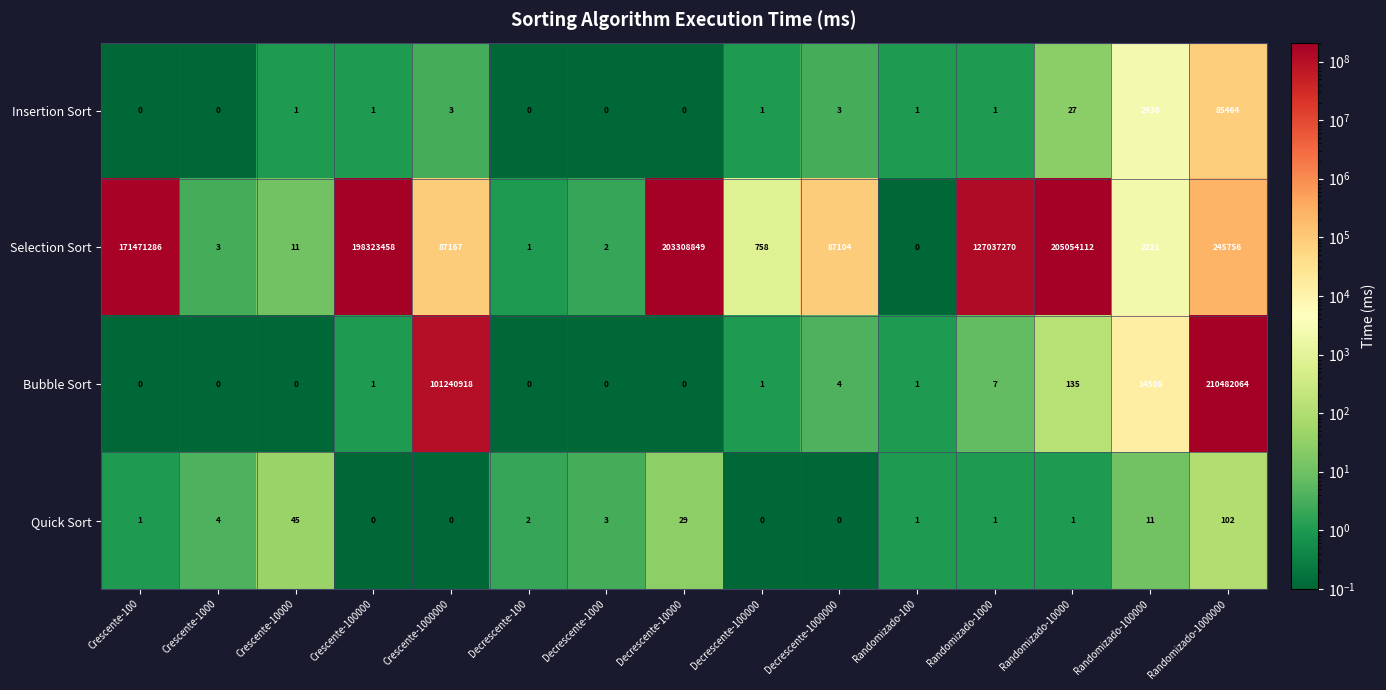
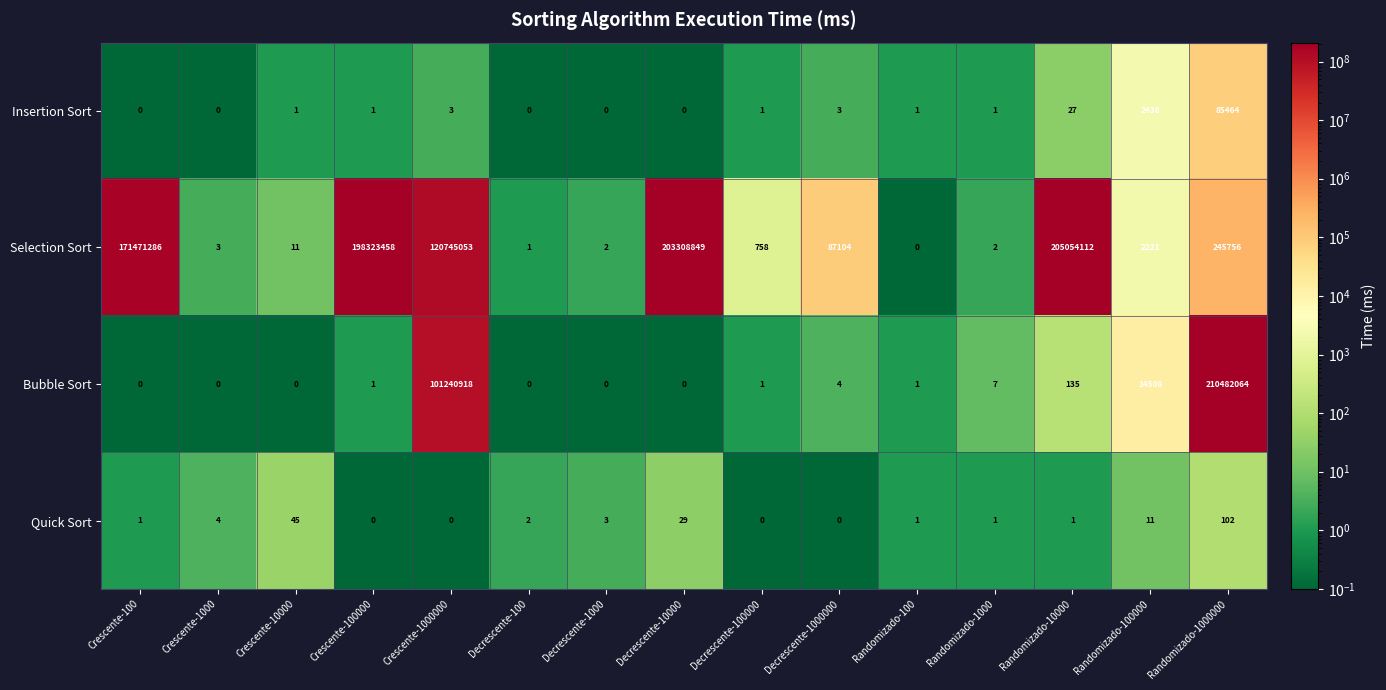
  {
    "Insertion Sort": {
      "Crescente-100": 0,
      "Crescente-1000": 0,
      "Crescente-10000": 1,
      "Crescente-100000": 1,
      "Crescente-1000000": 3,
      "Decrescente-100": 0,
      "Decrescente-1000": 0,
      "Decrescente-10000": 0,
      "Decrescente-100000": 1,
      "Decrescente-1000000": 3,
      "Randomizado-100": 1,
      "Randomizado-1000": 1,
      "Randomizado-10000": 27,
      "Randomizado-100000": 2438,
      "Randomizado-1000000": 85464
    },
    "Selection Sort": {
      "Crescente-100": 171471286,
      "Crescente-1000": 3,
      "Crescente-10000": 11,
      "Crescente-100000": 198323458,
-     "Crescente-1000000": 87167,
+     "Crescente-1000000": 120745053,
      "Decrescente-100": 1,
      "Decrescente-1000": 2,
      "Decrescente-10000": 203308849,
      "Decrescente-100000": 758,
      "Decrescente-1000000": 87104,
      "Randomizado-100": 0,
-     "Randomizado-1000": 127037270,
+     "Randomizado-1000": 2,
      "Randomizado-10000": 205054112,
      "Randomizado-100000": 2221,
      "Randomizado-1000000": 245756
    },
    "Bubble Sort": {
      "Crescente-100": 0,
      "Crescente-1000": 0,
      "Crescente-10000": 0,
      "Crescente-100000": 1,
      "Crescente-1000000": 101240918,
      "Decrescente-100": 0,
      "Decrescente-1000": 0,
      "Decrescente-10000": 0,
      "Decrescente-100000": 1,
      "Decrescente-1000000": 4,
      "Randomizado-100": 1,
      "Randomizado-1000": 7,
      "Randomizado-10000": 135,
      "Randomizado-100000": 14508,
      "Randomizado-1000000": 210482064
    },
    "Quick Sort": {
      "Crescente-100": 1,
      "Crescente-1000": 4,
      "Crescente-10000": 45,
      "Crescente-100000": 0,
      "Crescente-1000000": 0,
      "Decrescente-100": 2,
      "Decrescente-1000": 3,
      "Decrescente-10000": 29,
      "Decrescente-100000": 0,
      "Decrescente-1000000": 0,
      "Randomizado-100": 1,
      "Randomizado-1000": 1,
      "Randomizado-10000": 1,
      "Randomizado-100000": 11,
      "Randomizado-1000000": 102
    }
  }
